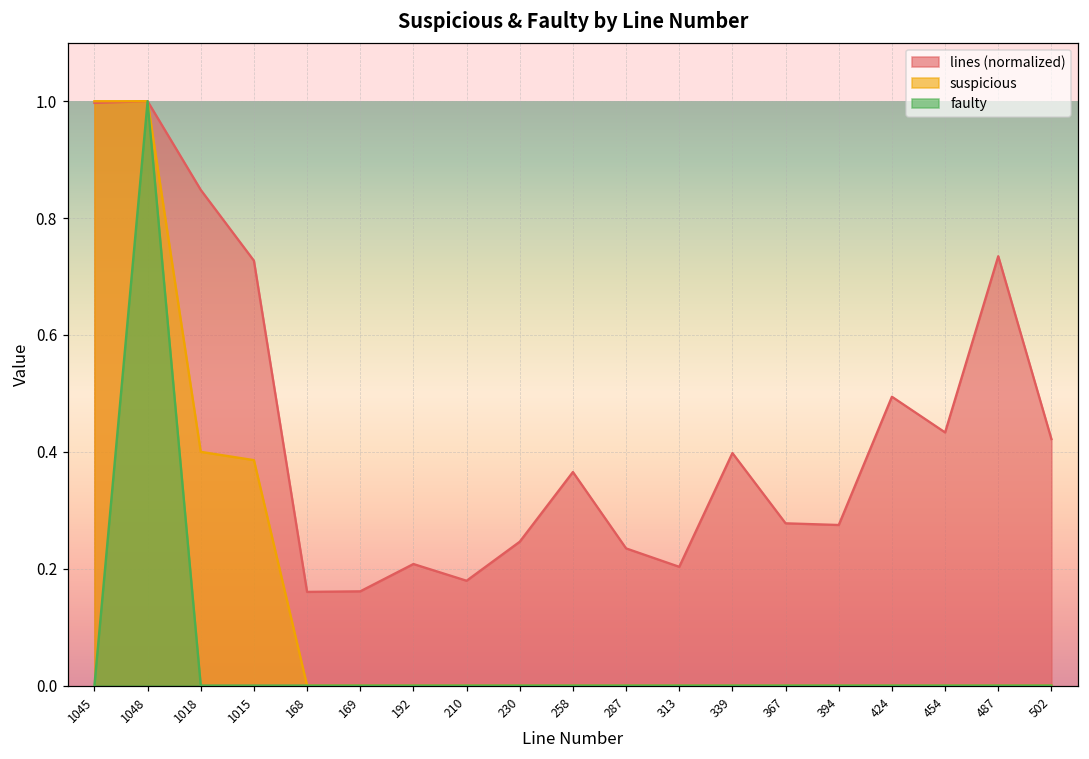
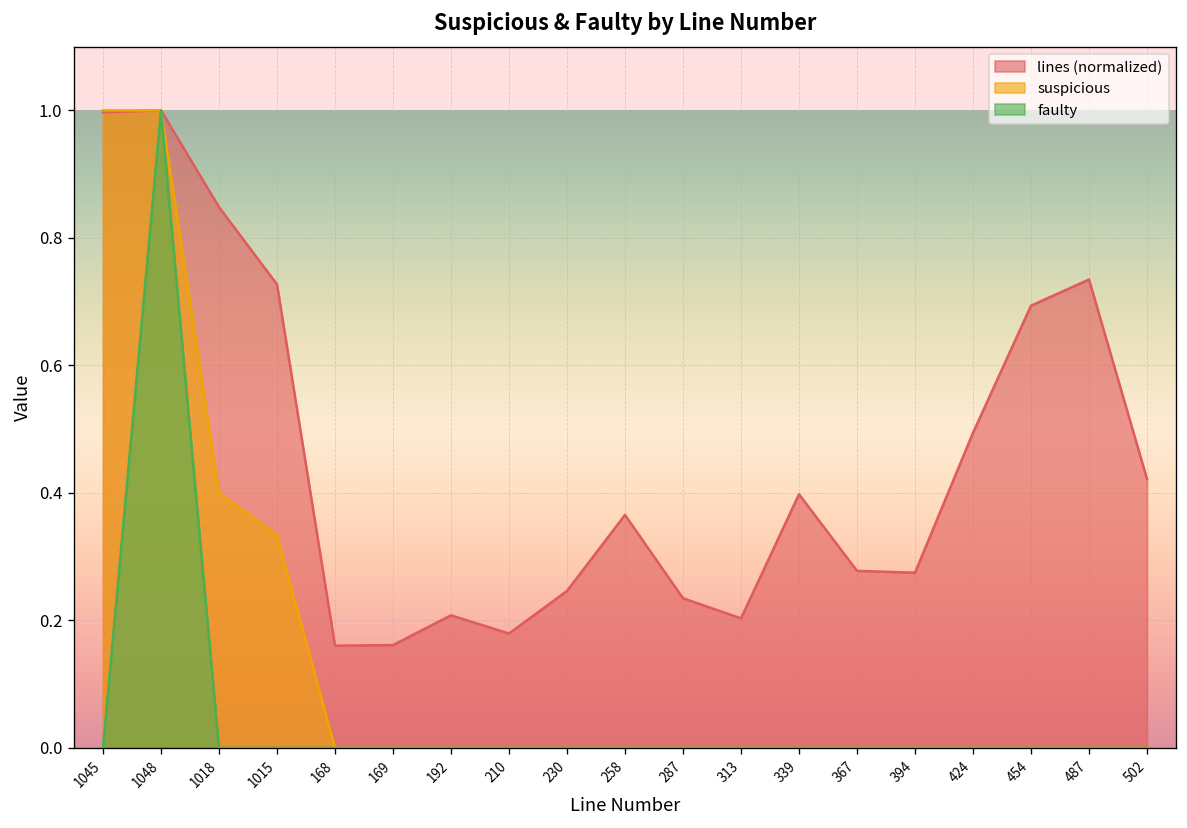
  {
    "lines (normalized)": {
      "1018": 0.85,
      "1015": 0.73,
      "168": 0.16,
      "169": 0.16,
      "192": 0.21,
      "210": 0.18,
      "230": 0.25,
      "258": 0.37,
      "287": 0.23,
      "313": 0.20,
      "339": 0.40,
      "367": 0.28,
      "394": 0.27,
      "424": 0.49,
-     "454": 0.43,
+     "454": 0.69,
      "487": 0.73,
      "502": 0.42
    },
    "suspicious": {
      "1018": 0.40,
-     "1015": 0.39
+     "1015": 0.33
    },
    "faulty": {
      "1045": 0.00,
      "1018": 0.00,
      "1015": 0.00
    }
  }
